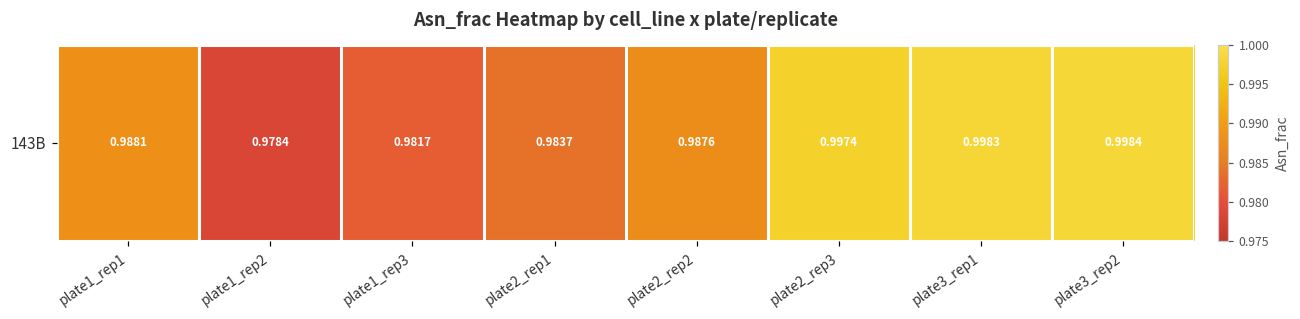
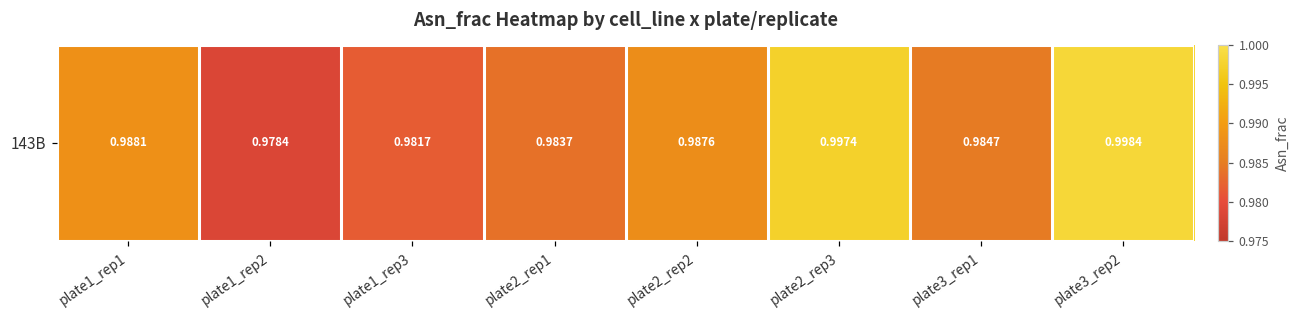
  {
    "143B": {
      "plate1_rep1": 0.9881,
      "plate1_rep2": 0.9784,
      "plate1_rep3": 0.9817,
      "plate2_rep1": 0.9837,
      "plate2_rep2": 0.9876,
      "plate2_rep3": 0.9974,
-     "plate3_rep1": 0.9983,
+     "plate3_rep1": 0.9847,
      "plate3_rep2": 0.9984
    }
  }
